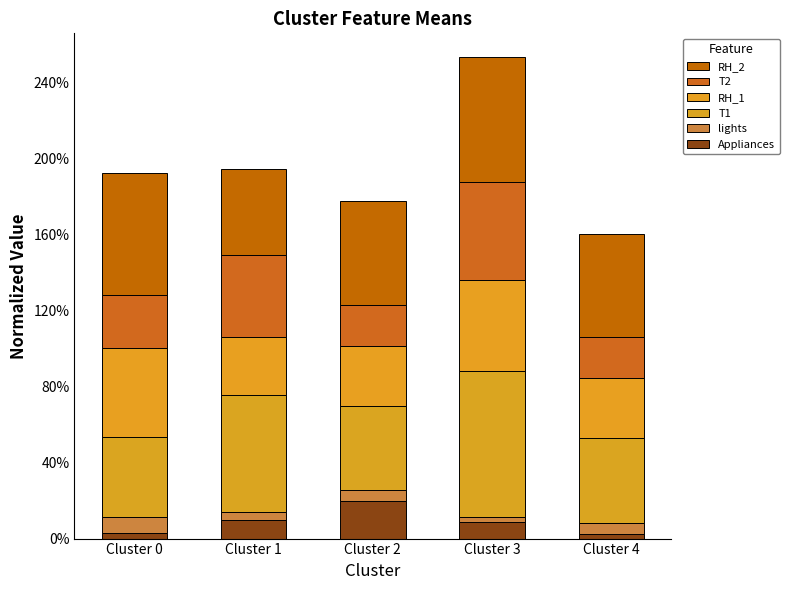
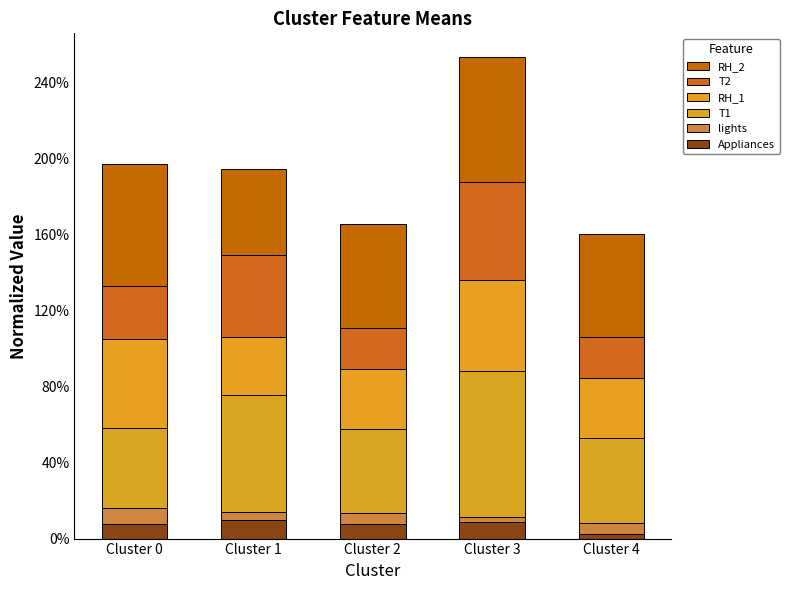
  {
    "Appliances": {
-     "Cluster 0": "3%",
+     "Cluster 0": "8%",
      "Cluster 1": "10%",
-     "Cluster 2": "20%",
+     "Cluster 2": "8%",
      "Cluster 3": "9%",
      "Cluster 4": "3%"
    }
  }
